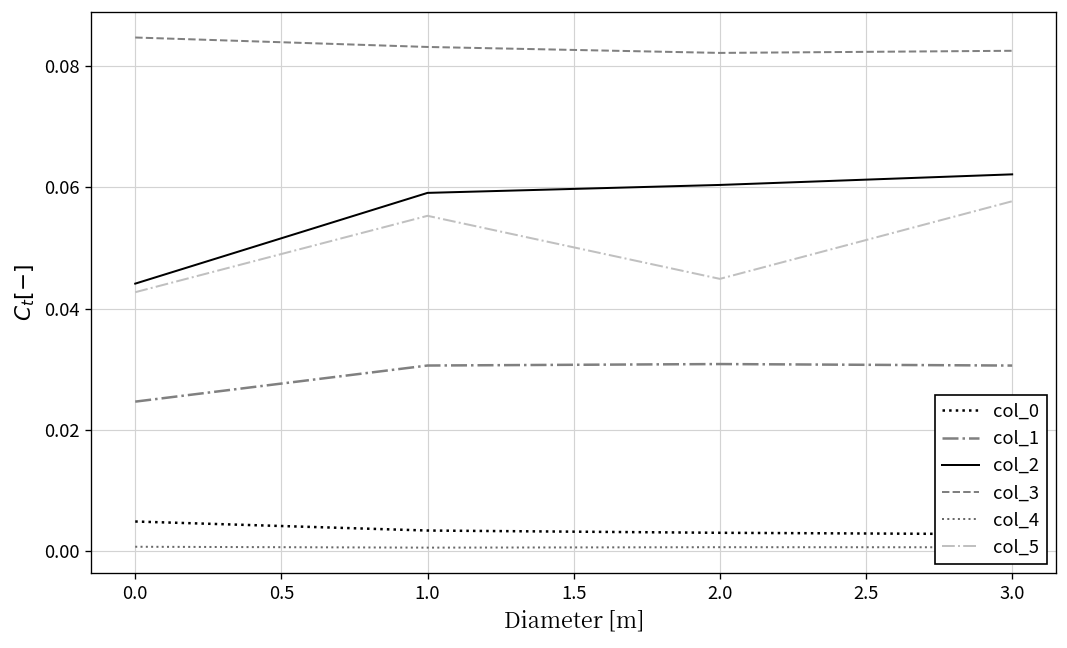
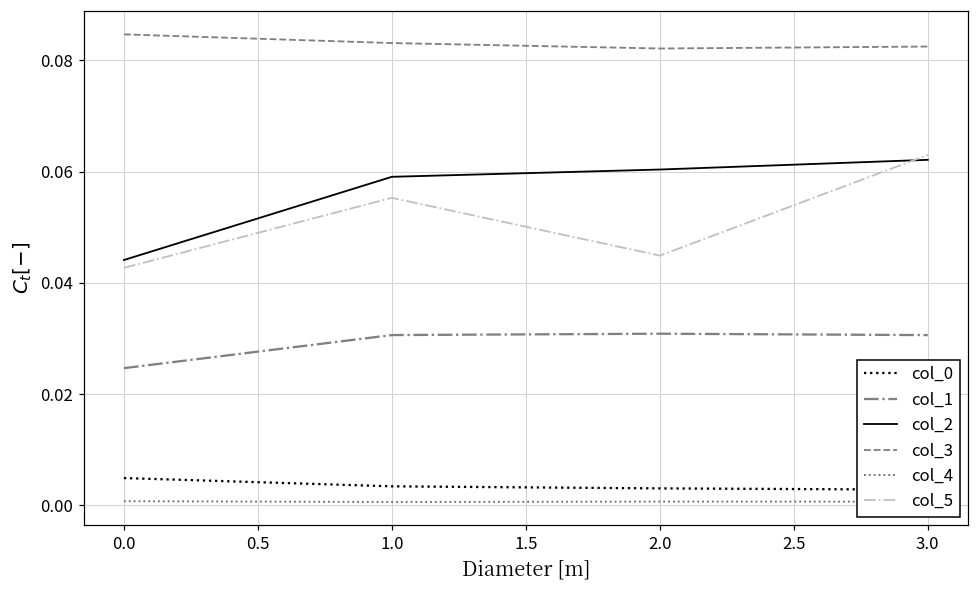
  {
    "col_5": {
      "0.0": 0.043,
      "1.0": 0.055,
      "2.0": 0.045,
-     "3.0": 0.058
+     "3.0": 0.063
    }
  }
